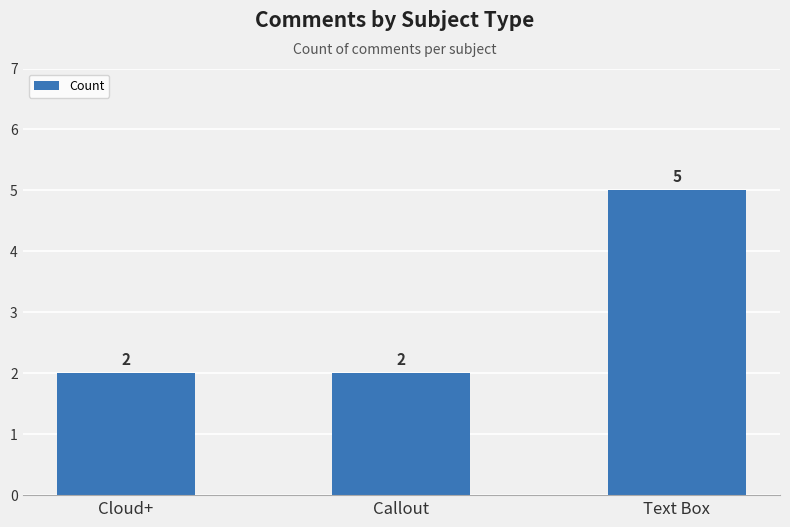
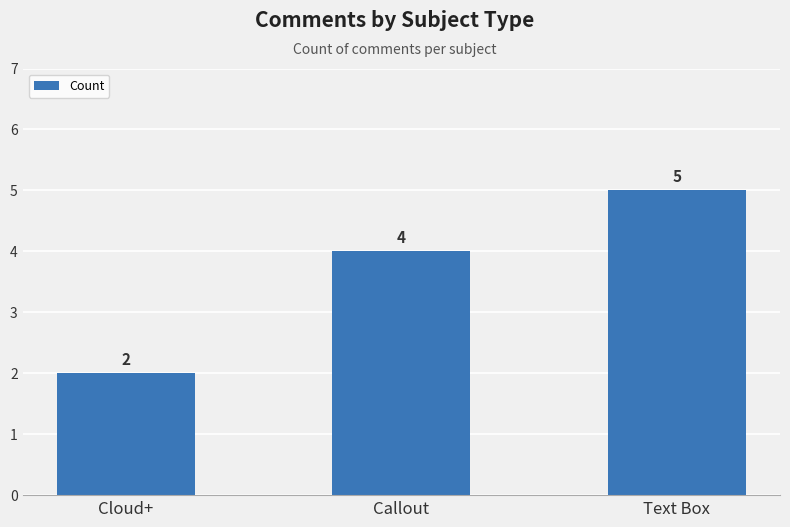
  {
    "Cloud+": 2,
-   "Callout": 2,
+   "Callout": 4,
    "Text Box": 5
  }
